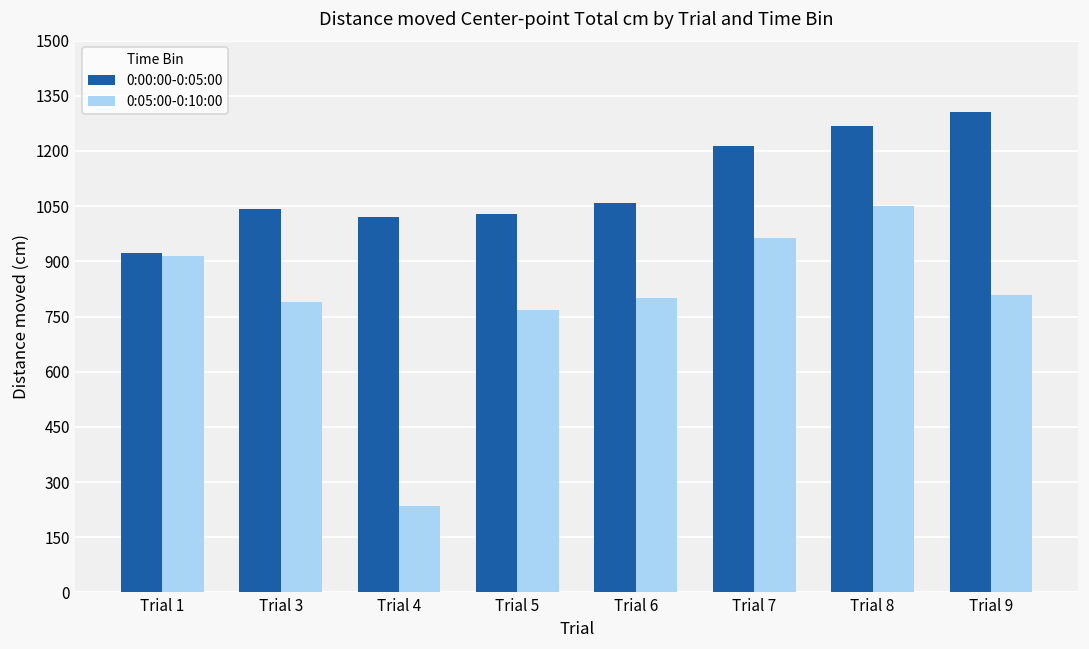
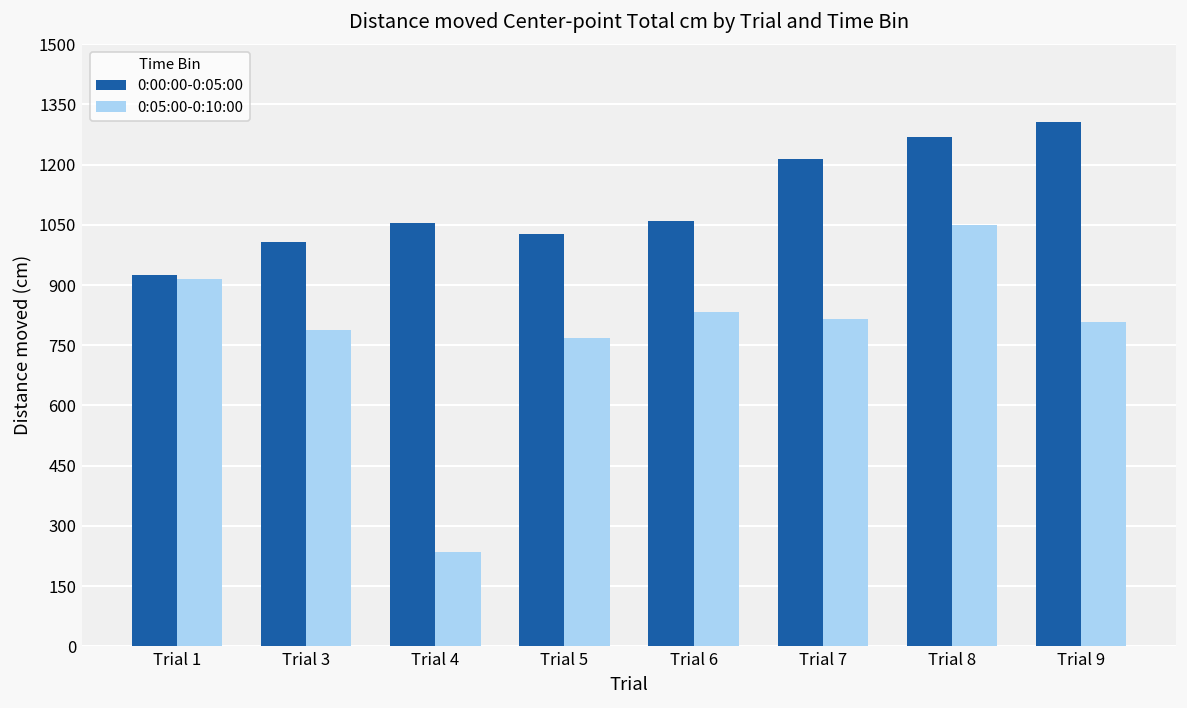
  {
    "0:00:00-0:05:00": {
      "Trial 1": 920,
-     "Trial 3": 1040,
-     "Trial 4": 1020,
+     "Trial 3": 1010,
+     "Trial 4": 1050,
      "Trial 5": 1030,
      "Trial 6": 1060,
      "Trial 7": 1210,
      "Trial 8": 1270,
      "Trial 9": 1310
    },
    "0:05:00-0:10:00": {
      "Trial 1": 910,
      "Trial 3": 790,
      "Trial 4": 230,
      "Trial 5": 770,
-     "Trial 6": 800,
-     "Trial 7": 960,
+     "Trial 6": 830,
+     "Trial 7": 820,
      "Trial 8": 1050,
      "Trial 9": 810
    }
  }
